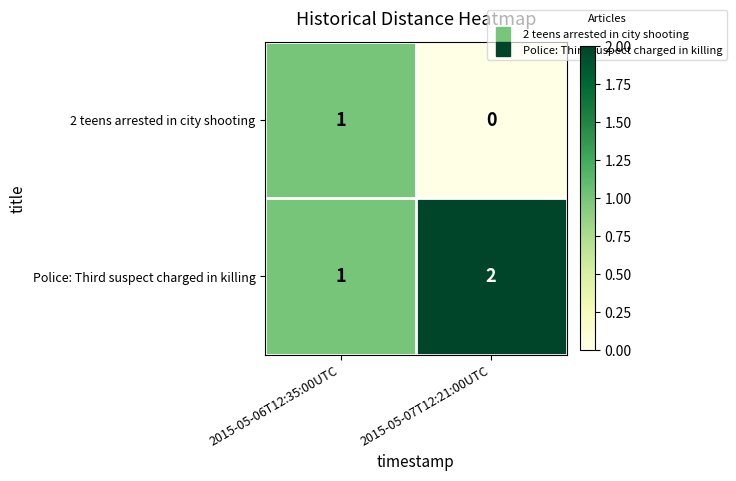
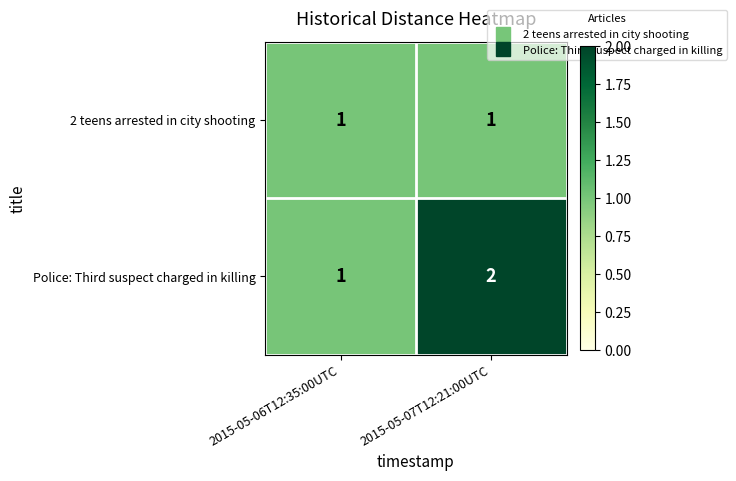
  {
    "2 teens arrested in city shooting": {
      "2015-05-06T12:35:00UTC": 1,
-     "2015-05-07T12:21:00UTC": 0
+     "2015-05-07T12:21:00UTC": 1
    },
    "Police: Third suspect charged in killing": {
      "2015-05-06T12:35:00UTC": 1,
      "2015-05-07T12:21:00UTC": 2
    }
  }
